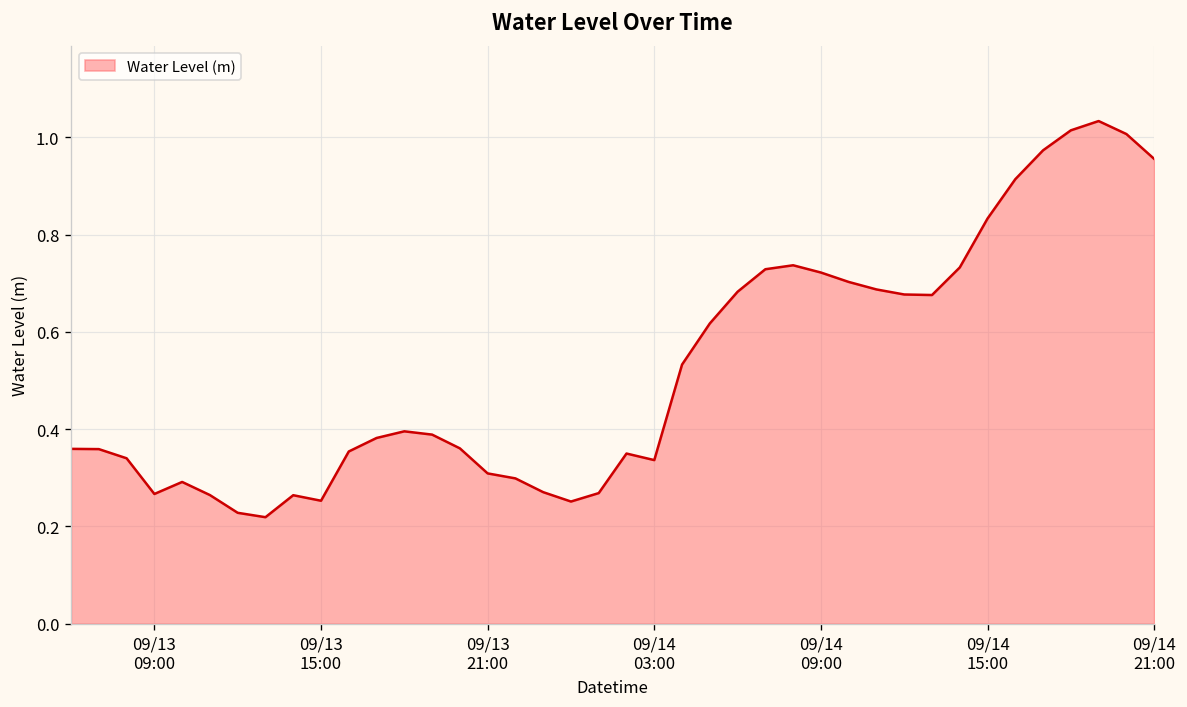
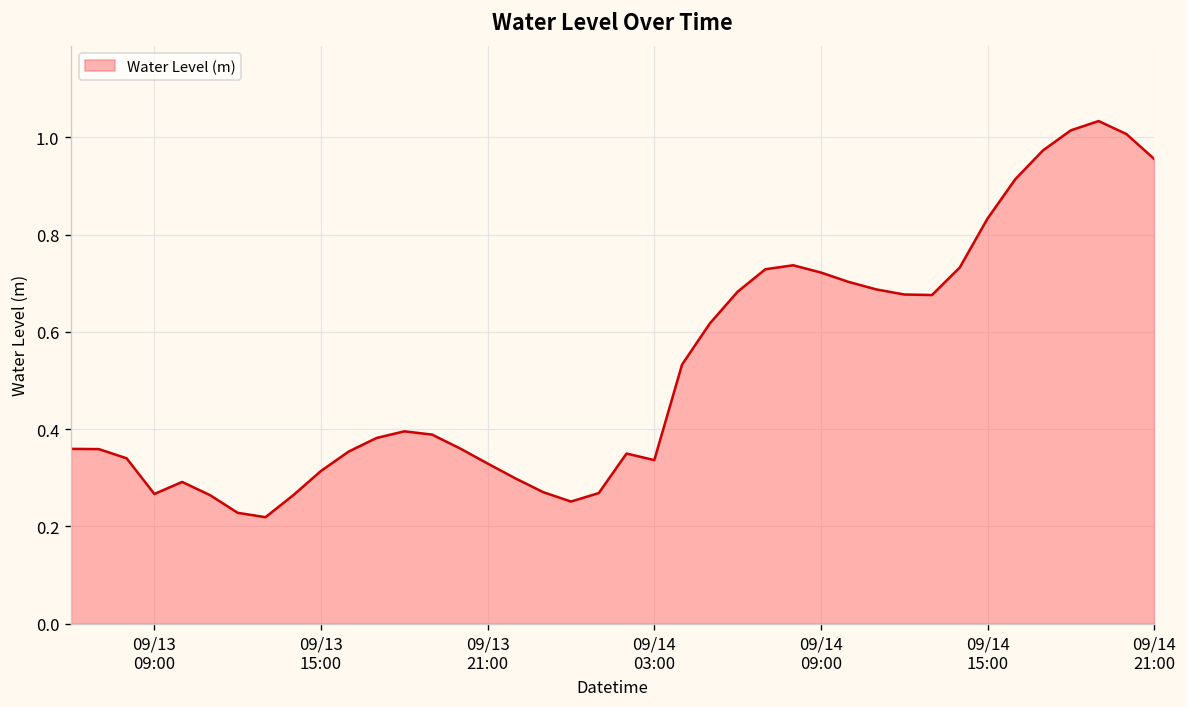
  {
    "09/13 09:00": 0.27,
-   "09/13 15:00": 0.25,
-   "09/13 21:00": 0.31,
+   "09/13 15:00": 0.31,
+   "09/13 21:00": 0.33,
    "09/14 03:00": 0.34,
    "09/14 09:00": 0.72,
    "09/14 15:00": 0.83,
    "09/14 21:00": 0.96
  }
